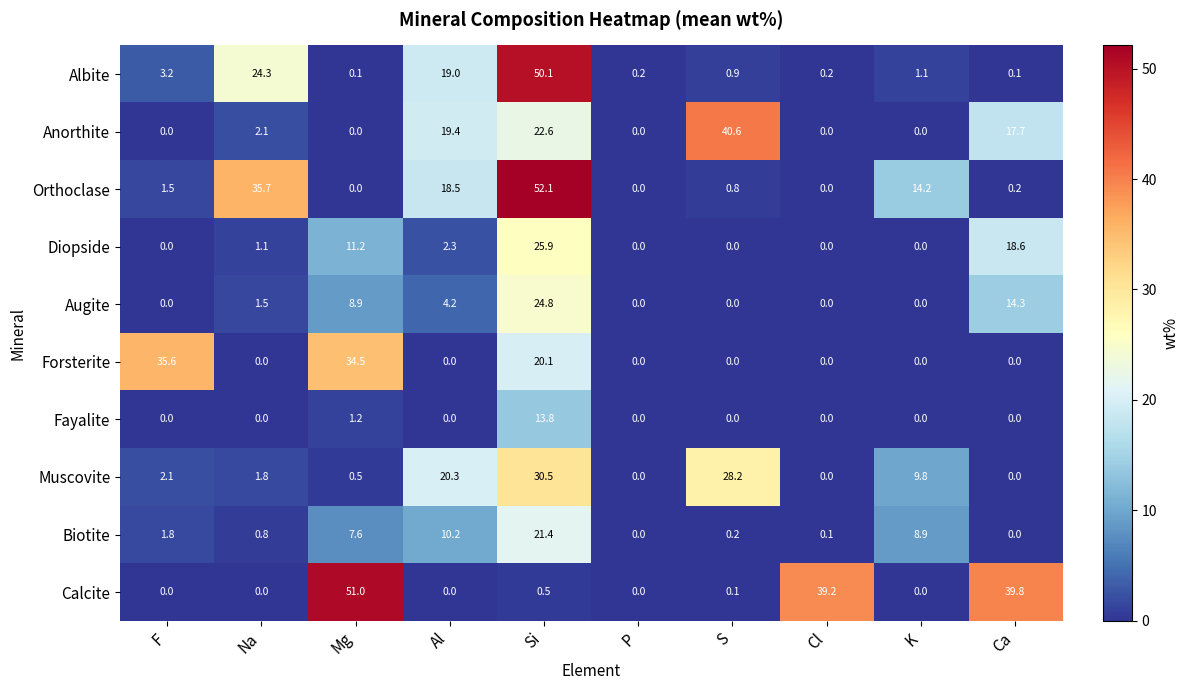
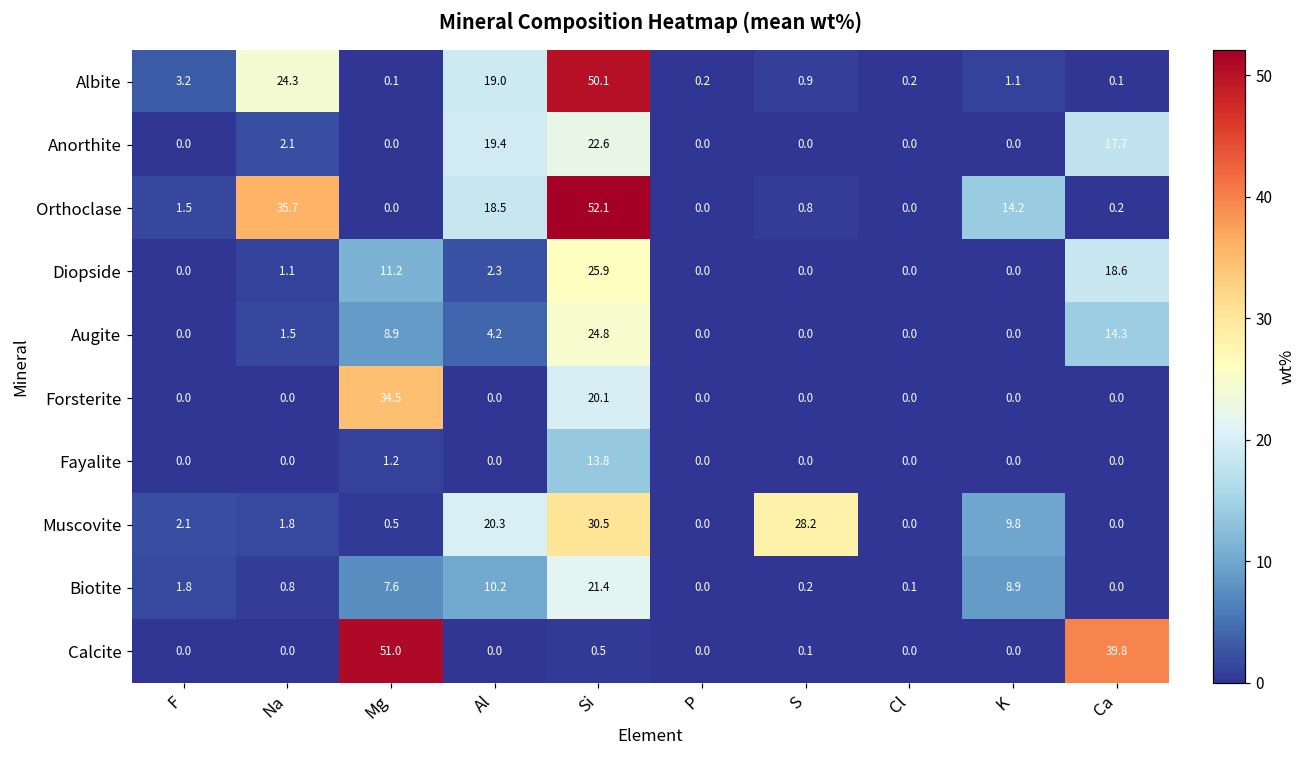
  {
    "Albite": {
      "F": 3.2,
      "Na": 24.3,
      "Mg": 0.1,
      "Al": 19.0,
      "Si": 50.1,
      "P": 0.2,
      "S": 0.9,
      "Cl": 0.2,
      "K": 1.1,
      "Ca": 0.1
    },
    "Anorthite": {
      "F": 0.0,
      "Na": 2.1,
      "Mg": 0.0,
      "Al": 19.4,
      "Si": 22.6,
      "P": 0.0,
-     "S": 40.6,
+     "S": 0.0,
      "Cl": 0.0,
      "K": 0.0,
      "Ca": 17.7
    },
    "Orthoclase": {
      "F": 1.5,
      "Na": 35.7,
      "Mg": 0.0,
      "Al": 18.5,
      "Si": 52.1,
      "P": 0.0,
      "S": 0.8,
      "Cl": 0.0,
      "K": 14.2,
      "Ca": 0.2
    },
    "Diopside": {
      "F": 0.0,
      "Na": 1.1,
      "Mg": 11.2,
      "Al": 2.3,
      "Si": 25.9,
      "P": 0.0,
      "S": 0.0,
      "Cl": 0.0,
      "K": 0.0,
      "Ca": 18.6
    },
    "Augite": {
      "F": 0.0,
      "Na": 1.5,
      "Mg": 8.9,
      "Al": 4.2,
      "Si": 24.8,
      "P": 0.0,
      "S": 0.0,
      "Cl": 0.0,
      "K": 0.0,
      "Ca": 14.3
    },
    "Forsterite": {
-     "F": 35.6,
+     "F": 0.0,
      "Na": 0.0,
      "Mg": 34.5,
      "Al": 0.0,
      "Si": 20.1,
      "P": 0.0,
      "S": 0.0,
      "Cl": 0.0,
      "K": 0.0,
      "Ca": 0.0
    },
    "Fayalite": {
      "F": 0.0,
      "Na": 0.0,
      "Mg": 1.2,
      "Al": 0.0,
      "Si": 13.8,
      "P": 0.0,
      "S": 0.0,
      "Cl": 0.0,
      "K": 0.0,
      "Ca": 0.0
    },
    "Muscovite": {
      "F": 2.1,
      "Na": 1.8,
      "Mg": 0.5,
      "Al": 20.3,
      "Si": 30.5,
      "P": 0.0,
      "S": 28.2,
      "Cl": 0.0,
      "K": 9.8,
      "Ca": 0.0
    },
    "Biotite": {
      "F": 1.8,
      "Na": 0.8,
      "Mg": 7.6,
      "Al": 10.2,
      "Si": 21.4,
      "P": 0.0,
      "S": 0.2,
      "Cl": 0.1,
      "K": 8.9,
      "Ca": 0.0
    },
    "Calcite": {
      "F": 0.0,
      "Na": 0.0,
      "Mg": 51.0,
      "Al": 0.0,
      "Si": 0.5,
      "P": 0.0,
      "S": 0.1,
-     "Cl": 39.2,
+     "Cl": 0.0,
      "K": 0.0,
      "Ca": 39.8
    }
  }
